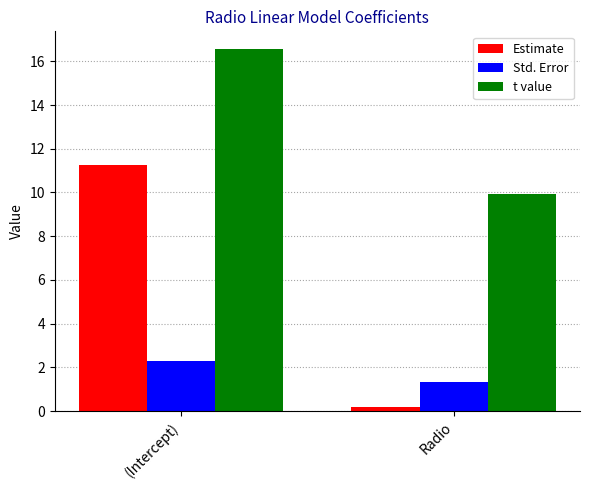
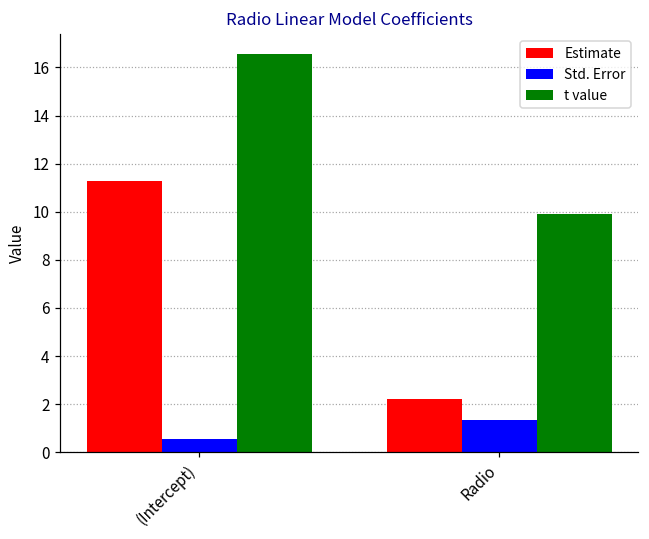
  {
    "Estimate": {
      "(Intercept)": 11.3,
-     "Radio": 0.2
+     "Radio": 2.2
    },
    "Std. Error": {
-     "(Intercept)": 2.3,
+     "(Intercept)": 0.6,
      "Radio": 1.3
    },
    "t value": {
      "(Intercept)": 16.5,
      "Radio": 9.9
    }
  }
